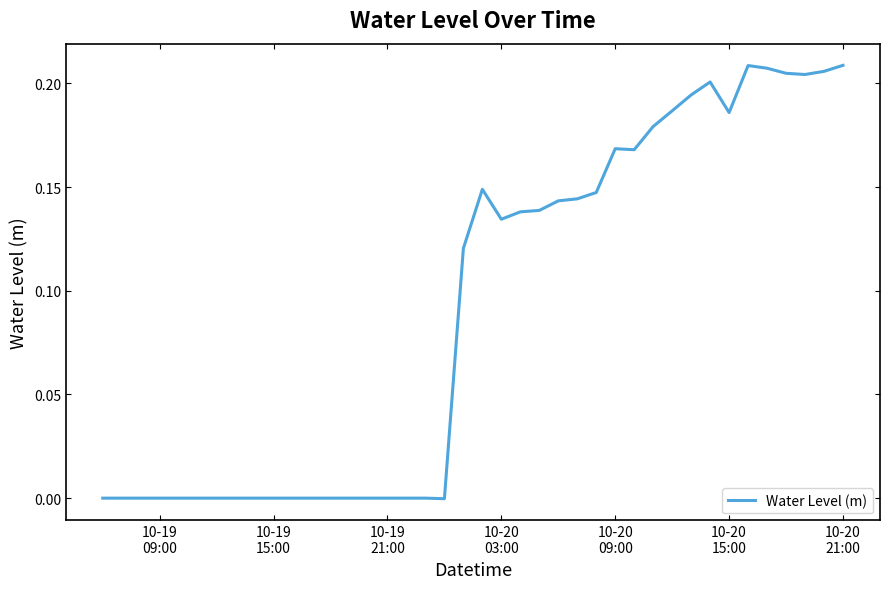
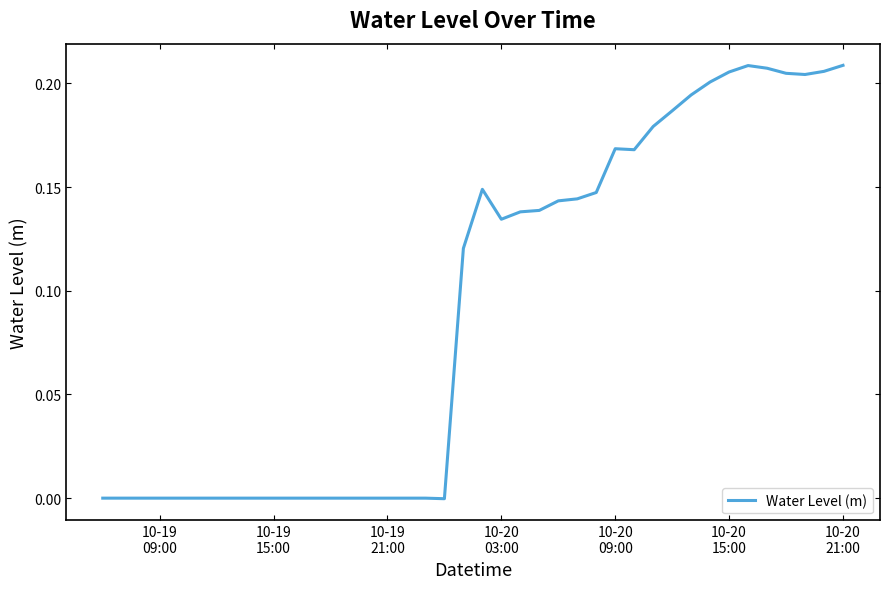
  {
    "10-19 09:00": 0.000,
    "10-19 15:00": 0.000,
    "10-19 21:00": 0.000,
    "10-20 03:00": 0.135,
    "10-20 09:00": 0.169,
-   "10-20 15:00": 0.186,
+   "10-20 15:00": 0.206,
    "10-20 21:00": 0.209
  }
